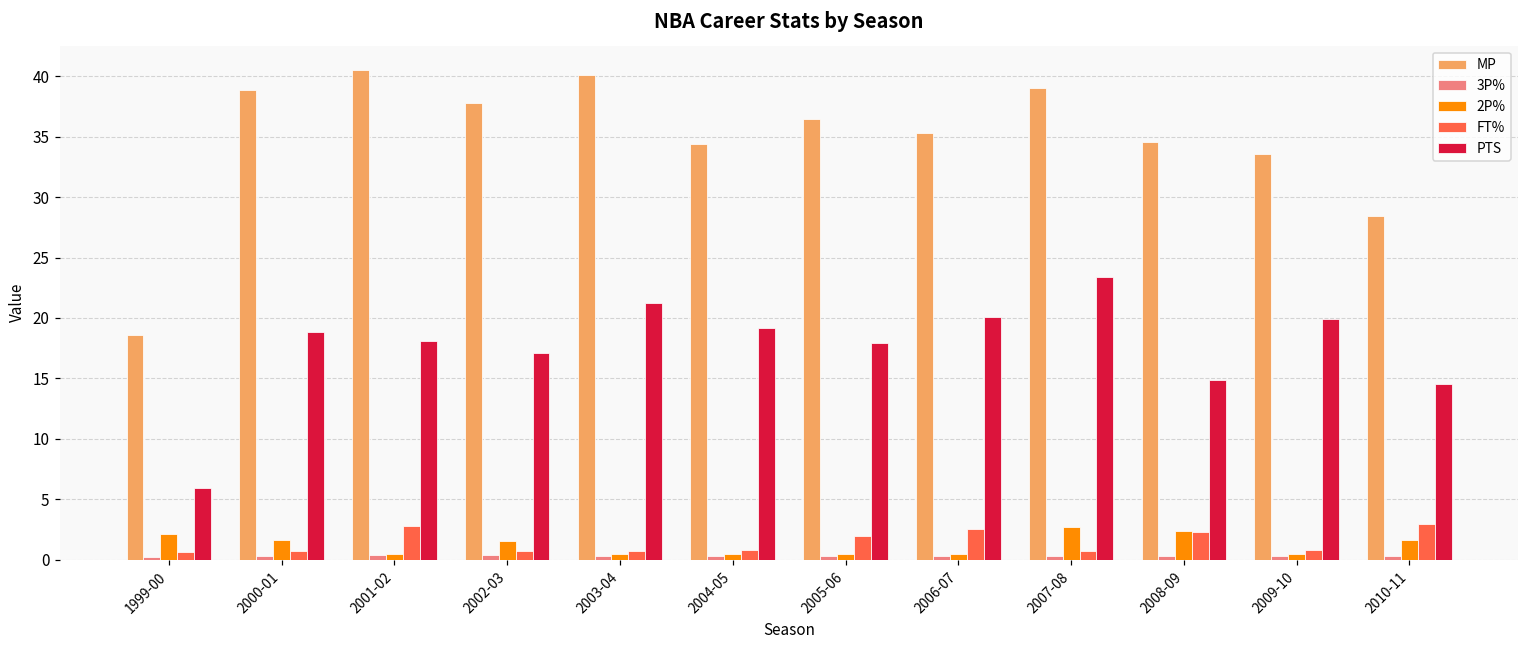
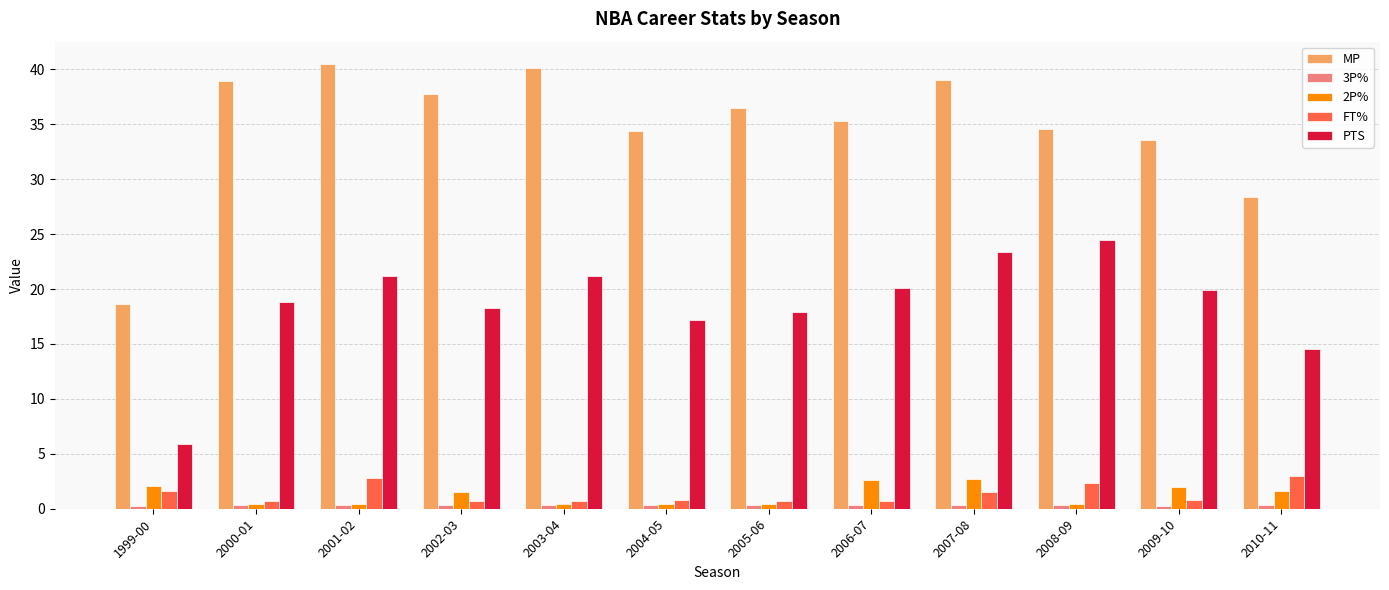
  {
    "2P%": {
      "1999-00": 2.1,
-     "2000-01": 1.6,
+     "2000-01": 0.5,
      "2001-02": 0.5,
      "2002-03": 1.5,
      "2003-04": 0.4,
      "2004-05": 0.4,
      "2005-06": 0.4,
-     "2006-07": 0.5,
+     "2006-07": 2.6,
      "2007-08": 2.7,
-     "2008-09": 2.3,
-     "2009-10": 0.5,
+     "2008-09": 0.4,
+     "2009-10": 2.0,
      "2010-11": 1.6
    },
    "FT%": {
-     "1999-00": 0.6,
+     "1999-00": 1.6,
      "2000-01": 0.7,
      "2001-02": 2.8,
      "2002-03": 0.7,
      "2003-04": 0.7,
      "2004-05": 0.8,
-     "2005-06": 2.0,
-     "2006-07": 2.5,
-     "2007-08": 0.8,
+     "2005-06": 0.7,
+     "2006-07": 0.7,
+     "2007-08": 1.5,
      "2008-09": 2.3,
      "2009-10": 0.8,
      "2010-11": 3.0
    },
    "PTS": {
      "1999-00": 5.9,
      "2000-01": 18.8,
-     "2001-02": 18.1,
-     "2002-03": 17.1,
+     "2001-02": 21.2,
+     "2002-03": 18.3,
      "2003-04": 21.2,
-     "2004-05": 19.2,
+     "2004-05": 17.2,
      "2005-06": 17.9,
      "2006-07": 20.1,
      "2007-08": 23.4,
-     "2008-09": 14.9,
+     "2008-09": 24.5,
      "2009-10": 19.9,
      "2010-11": 14.5
    }
  }
